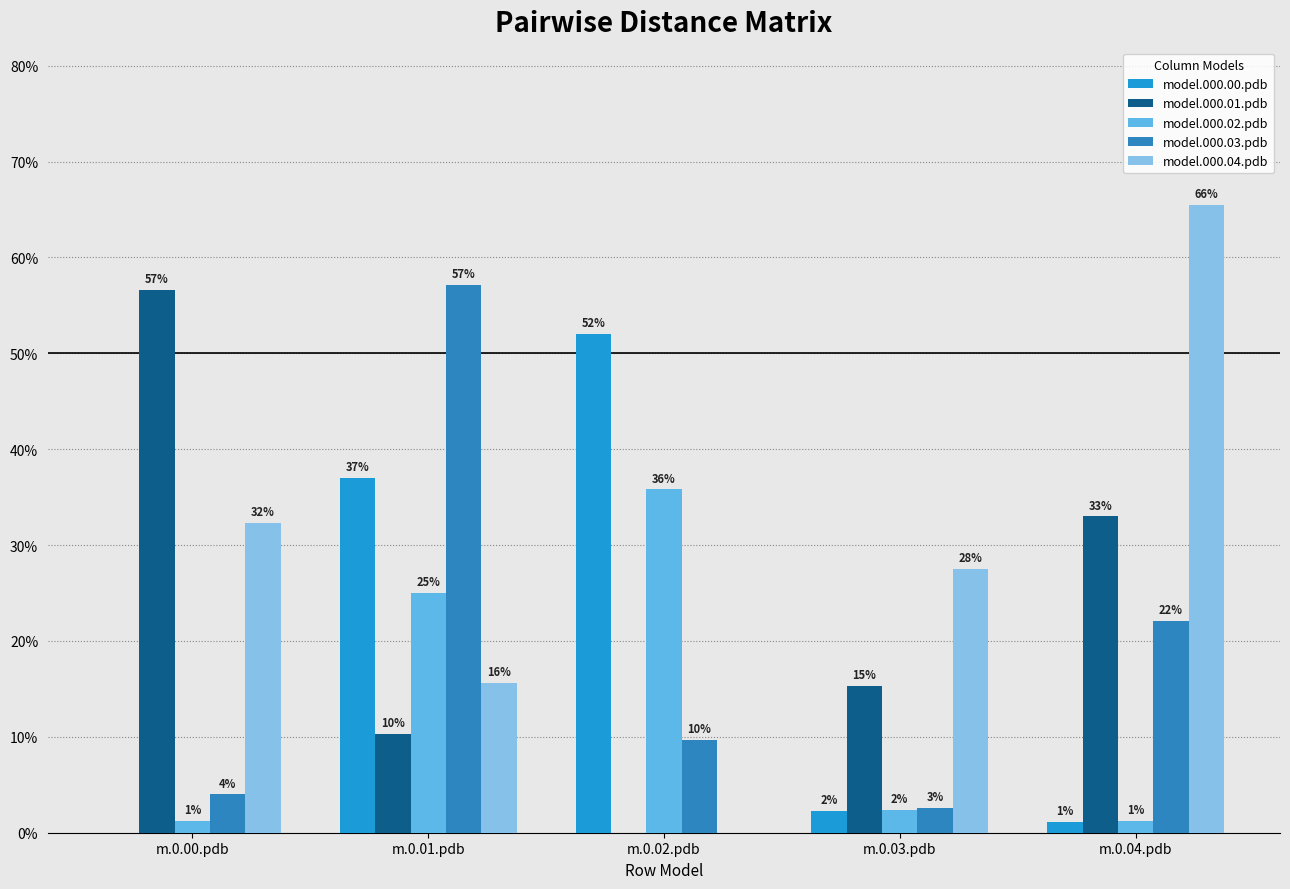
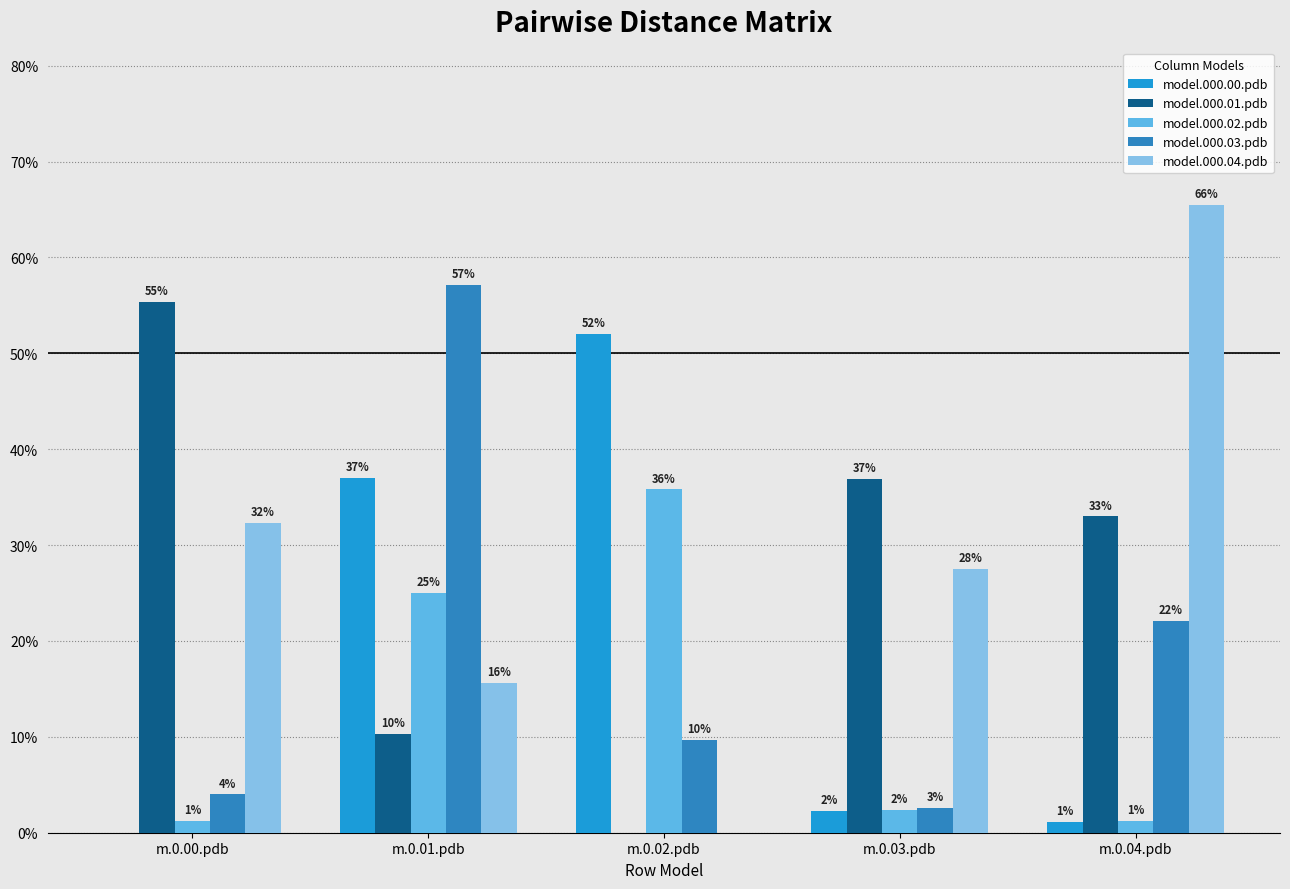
  {
    "model.000.01.pdb": {
-     "m.0.00.pdb": "57%",
+     "m.0.00.pdb": "55%",
      "m.0.01.pdb": "10%",
-     "m.0.03.pdb": "15%",
+     "m.0.03.pdb": "37%",
      "m.0.04.pdb": "33%"
    }
  }
